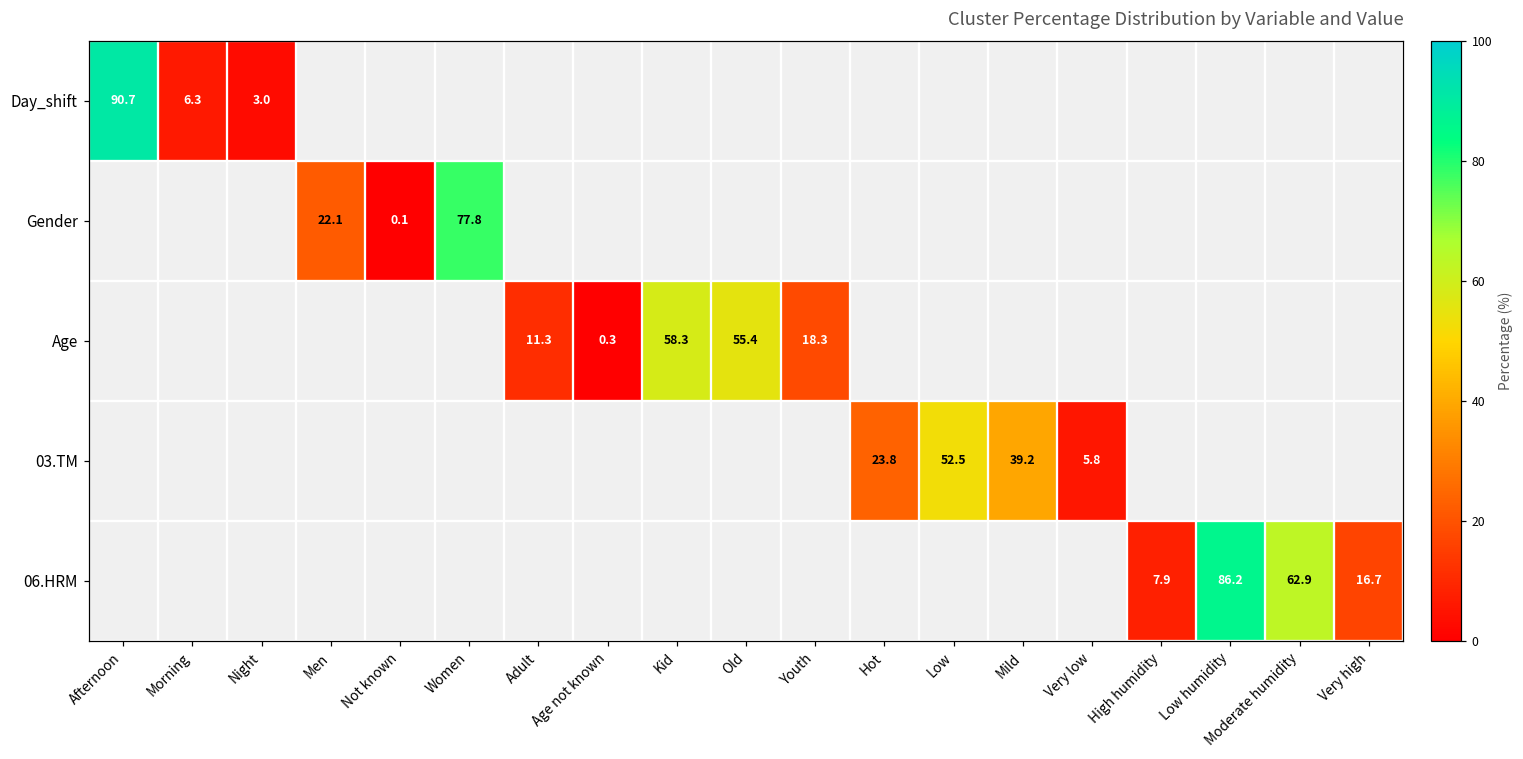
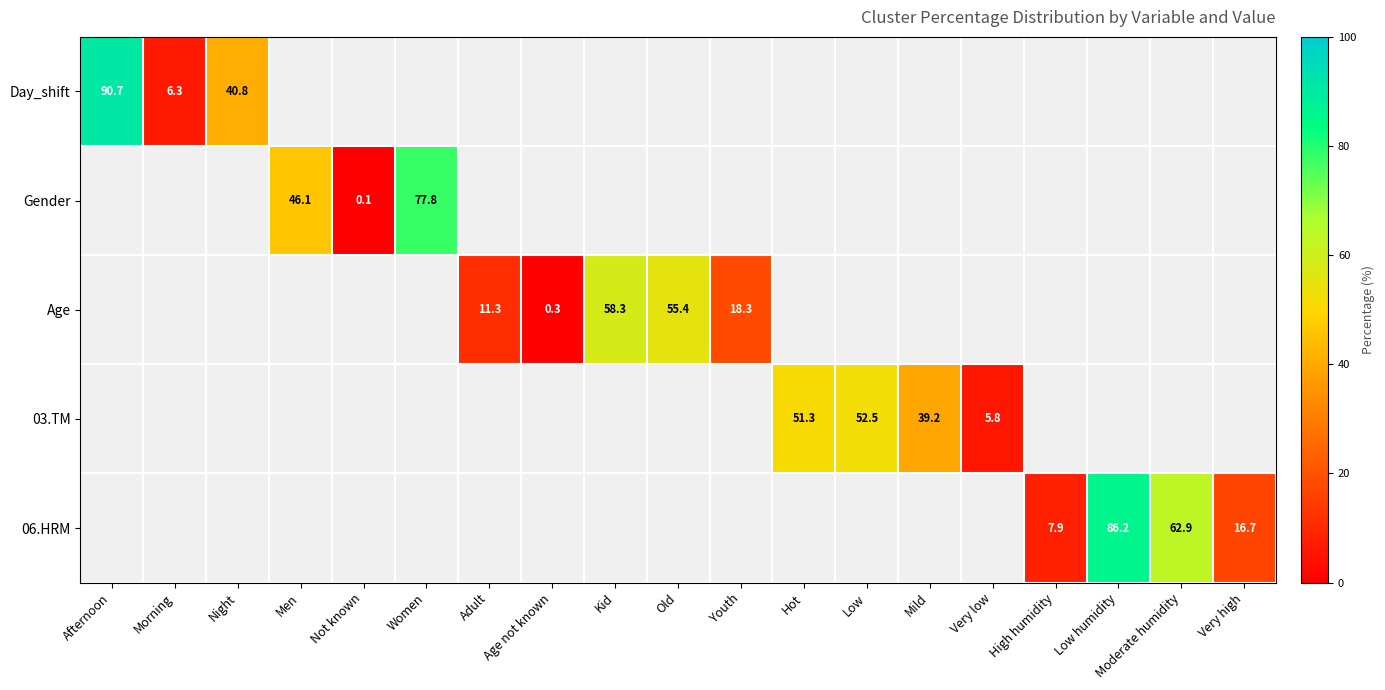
  {
    "Day_shift": {
      "Afternoon": 90.7,
      "Morning": 6.3,
-     "Night": 3.0
+     "Night": 40.8
    },
    "Gender": {
-     "Men": 22.1,
+     "Men": 46.1,
      "Not known": 0.1,
      "Women": 77.8
    },
    "Age": {
      "Adult": 11.3,
      "Age not known": 0.3,
      "Kid": 58.3,
      "Old": 55.4,
      "Youth": 18.3
    },
    "03.TM": {
-     "Hot": 23.8,
+     "Hot": 51.3,
      "Low": 52.5,
      "Mild": 39.2,
      "Very low": 5.8
    },
    "06.HRM": {
      "High humidity": 7.9,
      "Low humidity": 86.2,
      "Moderate humidity": 62.9,
      "Very high": 16.7
    }
  }
